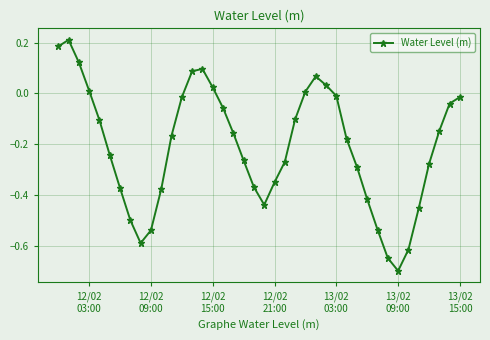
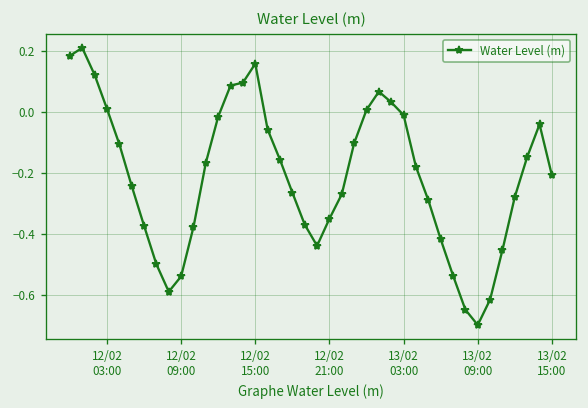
  {
    "12/02 03:00": 0.01,
    "12/02 09:00": -0.54,
-   "12/02 15:00": 0.02,
+   "12/02 15:00": 0.16,
    "12/02 21:00": -0.35,
    "13/02 03:00": -0.01,
    "13/02 09:00": -0.70,
-   "13/02 15:00": -0.01
+   "13/02 15:00": -0.21
  }
